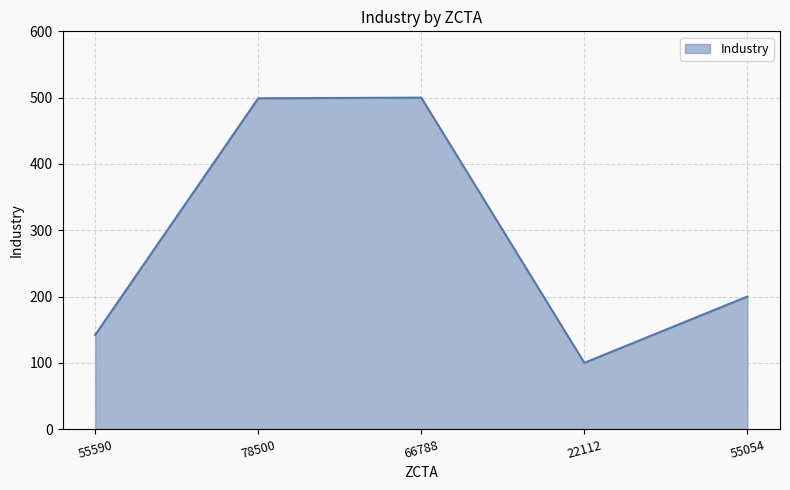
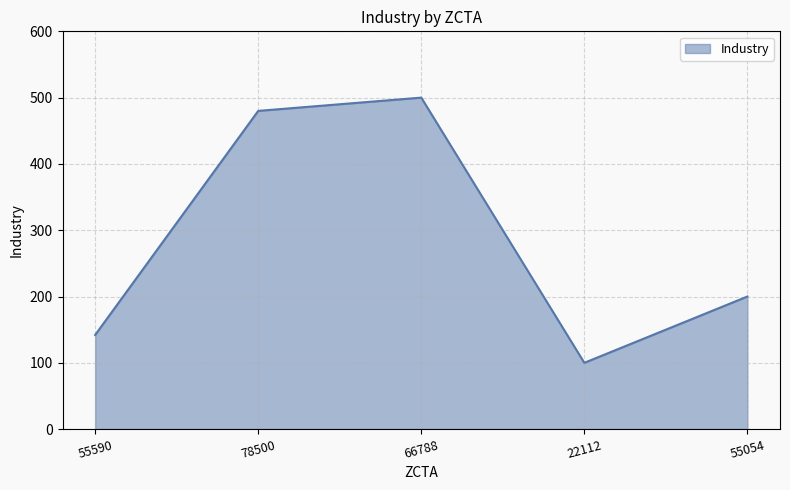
  {
    "55590": 140,
-   "78500": 500,
+   "78500": 480,
    "66788": 500,
    "22112": 100,
    "55054": 200
  }
